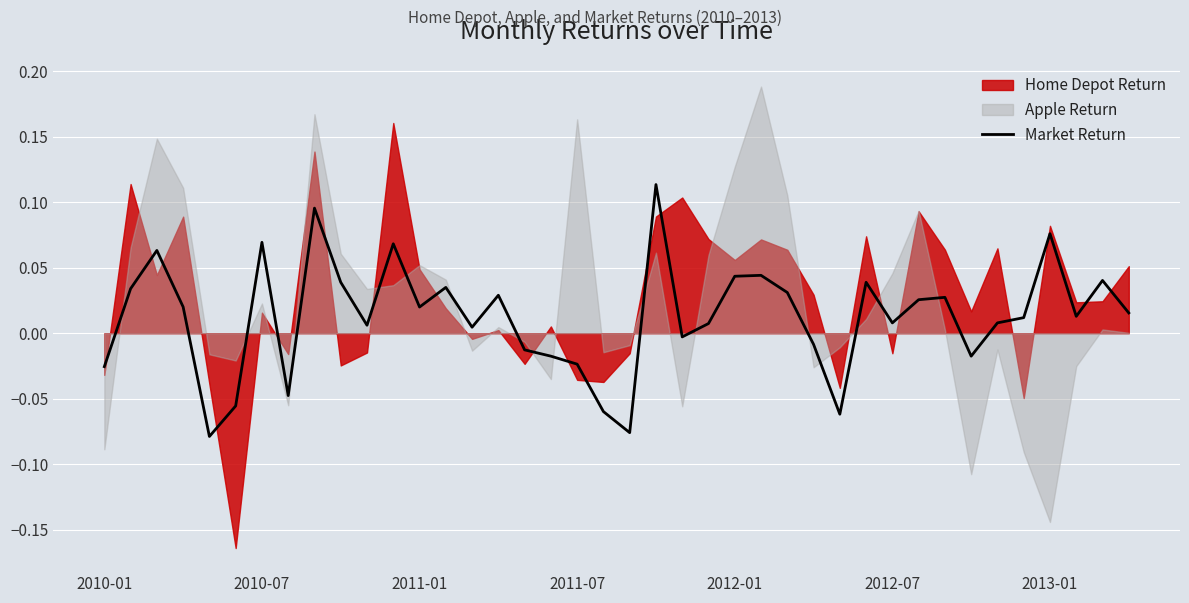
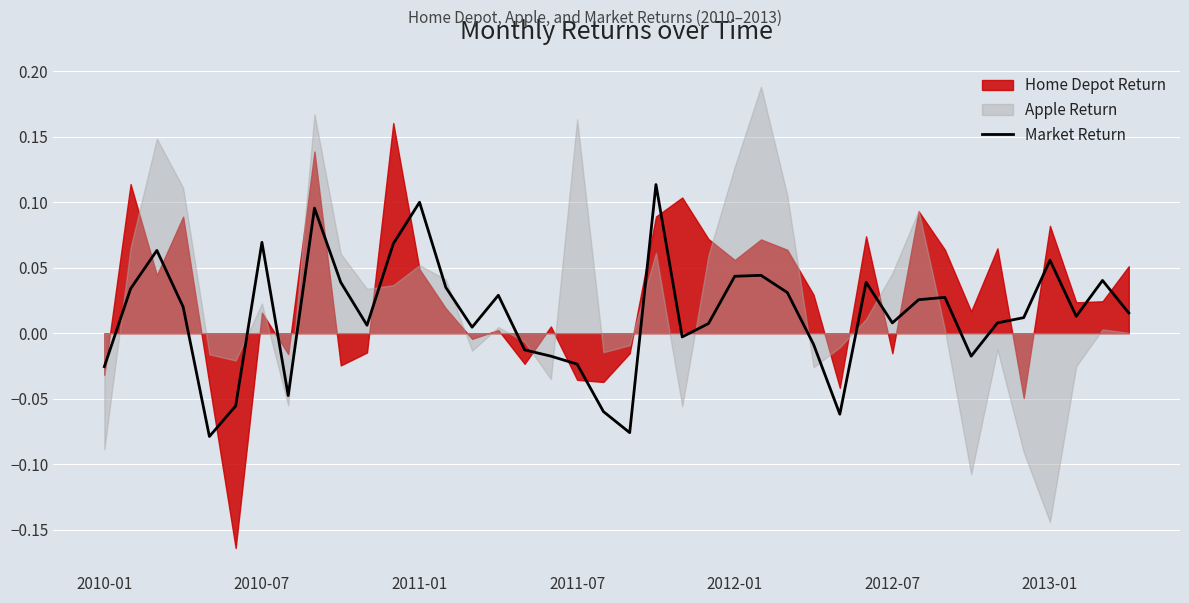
  {
    "Market Return": {
      "2010-01": -0.026,
      "2010-07": 0.069,
-     "2011-01": 0.02,
+     "2011-01": 0.10,
      "2011-07": -0.024,
      "2012-01": 0.044,
      "2012-07": 0.008,
-     "2013-01": 0.076
+     "2013-01": 0.056
    },
    "Home Depot Return": {
      "2010-07": 0.016,
      "2011-01": 0.049,
      "2012-01": 0.056,
      "2013-01": 0.082
    },
    "Apple Return": {
      "2010-07": 0.023,
      "2011-01": 0.052,
      "2011-07": 0.163,
      "2012-01": 0.127,
      "2012-07": 0.046
    }
  }
